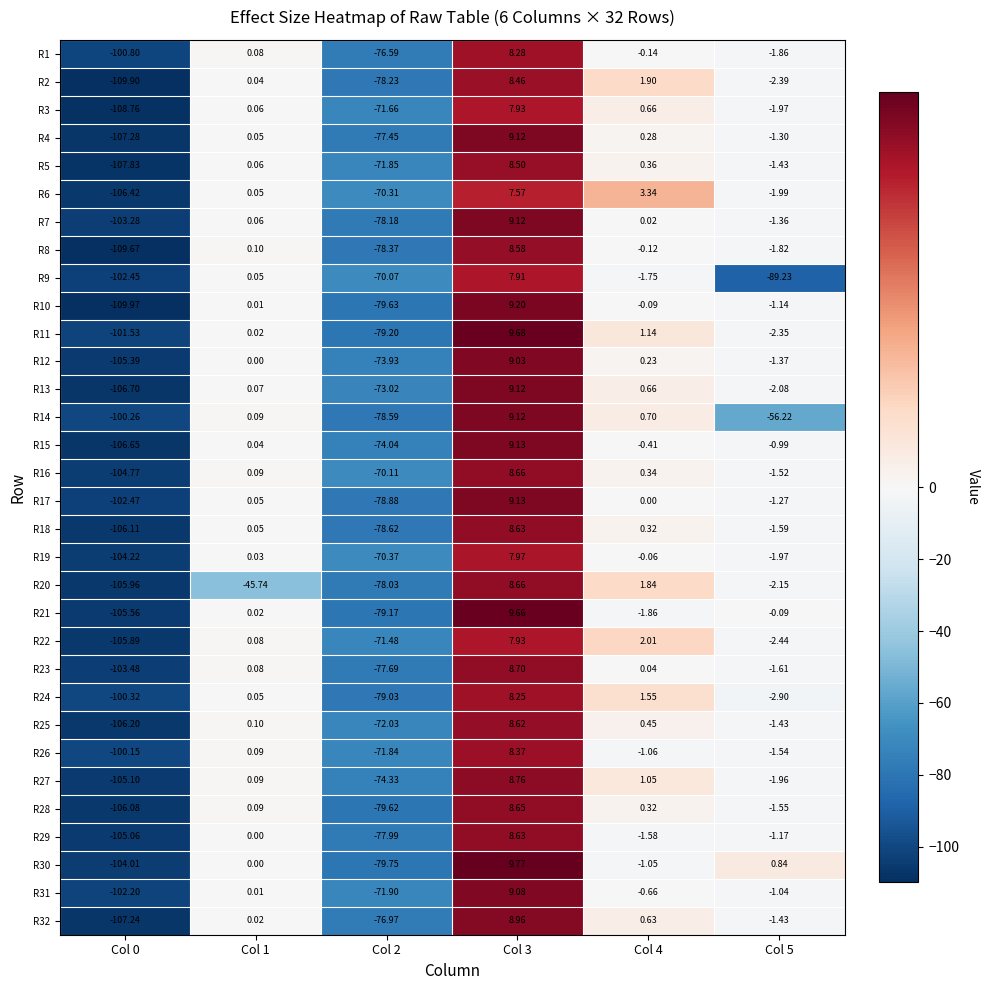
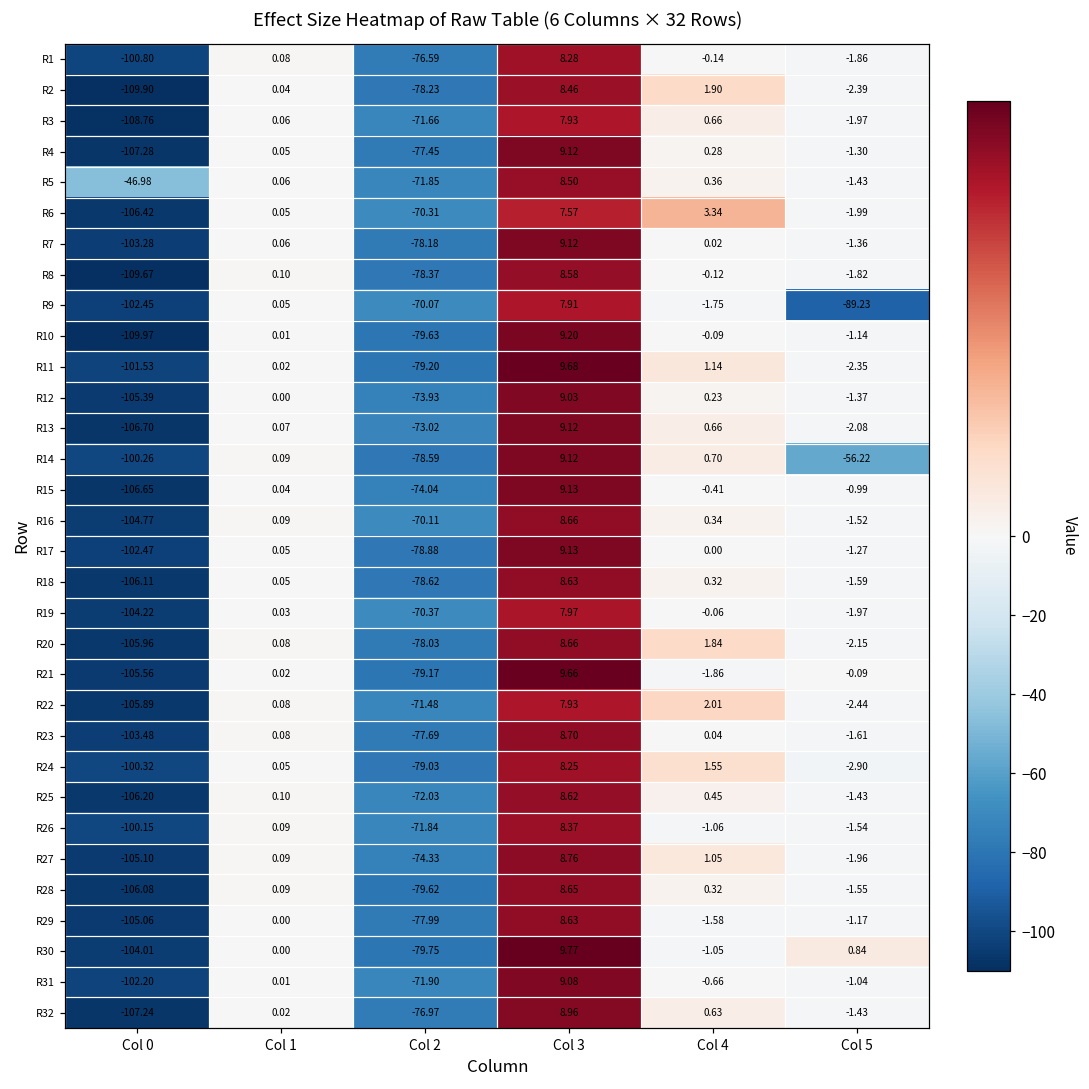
  {
    "R1": {
      "Col 0": -100.80,
      "Col 1": 0.08,
      "Col 2": -76.59,
      "Col 3": 8.28,
      "Col 4": -0.14,
      "Col 5": -1.86
    },
    "R2": {
      "Col 0": -109.90,
      "Col 1": 0.04,
      "Col 2": -78.23,
      "Col 3": 8.46,
      "Col 4": 1.90,
      "Col 5": -2.39
    },
    "R3": {
      "Col 0": -108.76,
      "Col 1": 0.06,
      "Col 2": -71.66,
      "Col 3": 7.93,
      "Col 4": 0.66,
      "Col 5": -1.97
    },
    "R4": {
      "Col 0": -107.28,
      "Col 1": 0.05,
      "Col 2": -77.45,
      "Col 3": 9.12,
      "Col 4": 0.28,
      "Col 5": -1.30
    },
    "R5": {
-     "Col 0": -107.83,
+     "Col 0": -46.98,
      "Col 1": 0.06,
      "Col 2": -71.85,
      "Col 3": 8.50,
      "Col 4": 0.36,
      "Col 5": -1.43
    },
    "R6": {
      "Col 0": -106.42,
      "Col 1": 0.05,
      "Col 2": -70.31,
      "Col 3": 7.57,
      "Col 4": 3.34,
      "Col 5": -1.99
    },
    "R7": {
      "Col 0": -103.28,
      "Col 1": 0.06,
      "Col 2": -78.18,
      "Col 3": 9.12,
      "Col 4": 0.02,
      "Col 5": -1.36
    },
    "R8": {
      "Col 0": -109.67,
      "Col 1": 0.10,
      "Col 2": -78.37,
      "Col 3": 8.58,
      "Col 4": -0.12,
      "Col 5": -1.82
    },
    "R9": {
      "Col 0": -102.45,
      "Col 1": 0.05,
      "Col 2": -70.07,
      "Col 3": 7.91,
      "Col 4": -1.75,
      "Col 5": -89.23
    },
    "R10": {
      "Col 0": -109.97,
      "Col 1": 0.01,
      "Col 2": -79.63,
      "Col 3": 9.20,
      "Col 4": -0.09,
      "Col 5": -1.14
    },
    "R11": {
      "Col 0": -101.53,
      "Col 1": 0.02,
      "Col 2": -79.20,
      "Col 3": 9.68,
      "Col 4": 1.14,
      "Col 5": -2.35
    },
    "R12": {
      "Col 0": -105.39,
      "Col 1": 0.00,
      "Col 2": -73.93,
      "Col 3": 9.03,
      "Col 4": 0.23,
      "Col 5": -1.37
    },
    "R13": {
      "Col 0": -106.70,
      "Col 1": 0.07,
      "Col 2": -73.02,
      "Col 3": 9.12,
      "Col 4": 0.66,
      "Col 5": -2.08
    },
    "R14": {
      "Col 0": -100.26,
      "Col 1": 0.09,
      "Col 2": -78.59,
      "Col 3": 9.12,
      "Col 4": 0.70,
      "Col 5": -56.22
    },
    "R15": {
      "Col 0": -106.65,
      "Col 1": 0.04,
      "Col 2": -74.04,
      "Col 3": 9.13,
      "Col 4": -0.41,
      "Col 5": -0.99
    },
    "R16": {
      "Col 0": -104.77,
      "Col 1": 0.09,
      "Col 2": -70.11,
      "Col 3": 8.66,
      "Col 4": 0.34,
      "Col 5": -1.52
    },
    "R17": {
      "Col 0": -102.47,
      "Col 1": 0.05,
      "Col 2": -78.88,
      "Col 3": 9.13,
      "Col 4": 0.00,
      "Col 5": -1.27
    },
    "R18": {
      "Col 0": -106.11,
      "Col 1": 0.05,
      "Col 2": -78.62,
      "Col 3": 8.63,
      "Col 4": 0.32,
      "Col 5": -1.59
    },
    "R19": {
      "Col 0": -104.22,
      "Col 1": 0.03,
      "Col 2": -70.37,
      "Col 3": 7.97,
      "Col 4": -0.06,
      "Col 5": -1.97
    },
    "R20": {
      "Col 0": -105.96,
-     "Col 1": -45.74,
+     "Col 1": 0.08,
      "Col 2": -78.03,
      "Col 3": 8.66,
      "Col 4": 1.84,
      "Col 5": -2.15
    },
    "R21": {
      "Col 0": -105.56,
      "Col 1": 0.02,
      "Col 2": -79.17,
      "Col 3": 9.66,
      "Col 4": -1.86,
      "Col 5": -0.09
    },
    "R22": {
      "Col 0": -105.89,
      "Col 1": 0.08,
      "Col 2": -71.48,
      "Col 3": 7.93,
      "Col 4": 2.01,
      "Col 5": -2.44
    },
    "R23": {
      "Col 0": -103.48,
      "Col 1": 0.08,
      "Col 2": -77.69,
      "Col 3": 8.70,
      "Col 4": 0.04,
      "Col 5": -1.61
    },
    "R24": {
      "Col 0": -100.32,
      "Col 1": 0.05,
      "Col 2": -79.03,
      "Col 3": 8.25,
      "Col 4": 1.55,
      "Col 5": -2.90
    },
    "R25": {
      "Col 0": -106.20,
      "Col 1": 0.10,
      "Col 2": -72.03,
      "Col 3": 8.62,
      "Col 4": 0.45,
      "Col 5": -1.43
    },
    "R26": {
      "Col 0": -100.15,
      "Col 1": 0.09,
      "Col 2": -71.84,
      "Col 3": 8.37,
      "Col 4": -1.06,
      "Col 5": -1.54
    },
    "R27": {
      "Col 0": -105.10,
      "Col 1": 0.09,
      "Col 2": -74.33,
      "Col 3": 8.76,
      "Col 4": 1.05,
      "Col 5": -1.96
    },
    "R28": {
      "Col 0": -106.08,
      "Col 1": 0.09,
      "Col 2": -79.62,
      "Col 3": 8.65,
      "Col 4": 0.32,
      "Col 5": -1.55
    },
    "R29": {
      "Col 0": -105.06,
      "Col 1": 0.00,
      "Col 2": -77.99,
      "Col 3": 8.63,
      "Col 4": -1.58,
      "Col 5": -1.17
    },
    "R30": {
      "Col 0": -104.01,
      "Col 1": 0.00,
      "Col 2": -79.75,
      "Col 3": 9.77,
      "Col 4": -1.05,
      "Col 5": 0.84
    },
    "R31": {
      "Col 0": -102.20,
      "Col 1": 0.01,
      "Col 2": -71.90,
      "Col 3": 9.08,
      "Col 4": -0.66,
      "Col 5": -1.04
    },
    "R32": {
      "Col 0": -107.24,
      "Col 1": 0.02,
      "Col 2": -76.97,
      "Col 3": 8.96,
      "Col 4": 0.63,
      "Col 5": -1.43
    }
  }
